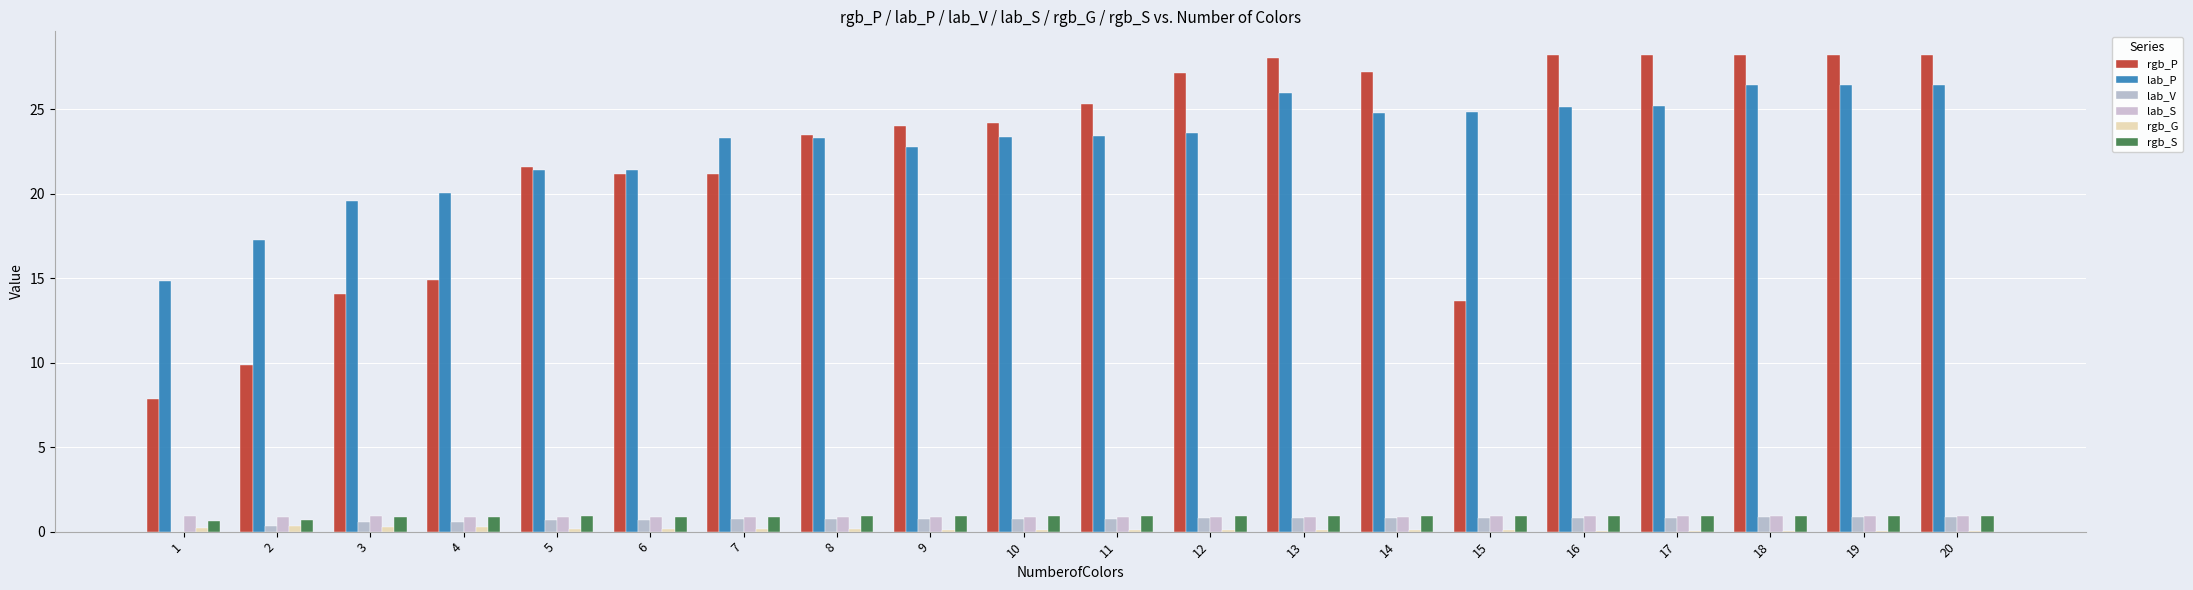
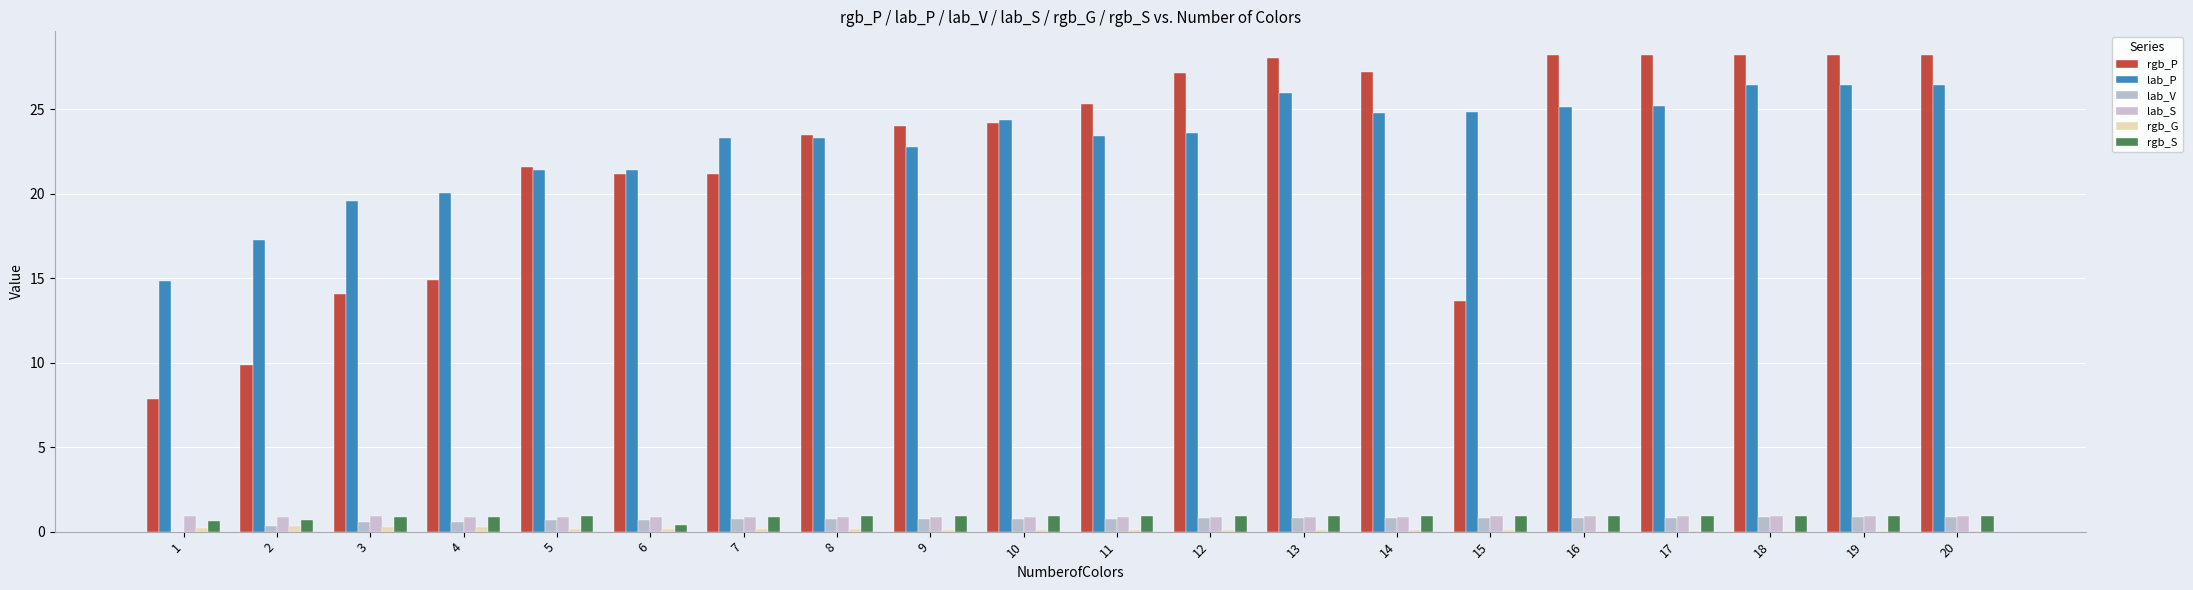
  {
    "rgb_P": {
      "1": 7.8,
      "2": 9.9,
      "3": 14.1,
      "4": 14.9,
      "5": 21.6,
      "6": 21.1,
      "7": 21.2,
      "8": 23.5,
      "9": 24.0,
      "10": 24.2,
      "11": 25.3,
      "12": 27.1,
      "13": 28.0,
      "14": 27.2,
      "15": 13.6,
      "16": 28.2,
      "17": 28.2,
      "18": 28.2,
      "19": 28.2,
      "20": 28.2
    },
    "lab_P": {
      "1": 14.8,
      "2": 17.2,
      "3": 19.6,
      "4": 20.1,
      "5": 21.4,
      "6": 21.4,
      "7": 23.3,
      "8": 23.3,
      "9": 22.8,
-     "10": 23.4,
+     "10": 24.4,
      "11": 23.4,
      "12": 23.6,
      "13": 26.0,
      "14": 24.8,
      "15": 24.9,
      "16": 25.1,
      "17": 25.2,
      "18": 26.4,
      "19": 26.4,
      "20": 26.5
    },
    "rgb_S": {
      "1": 0.6,
      "2": 0.7,
      "3": 0.8,
      "4": 0.9,
      "5": 0.9,
-     "6": 0.9,
+     "6": 0.4,
      "7": 0.9,
      "8": 0.9,
      "9": 0.9,
      "10": 0.9,
      "11": 0.9,
      "12": 0.9,
      "13": 0.9,
      "14": 0.9,
      "15": 0.9,
      "16": 0.9,
      "17": 0.9,
      "18": 0.9,
      "19": 0.9,
      "20": 0.9
    }
  }
